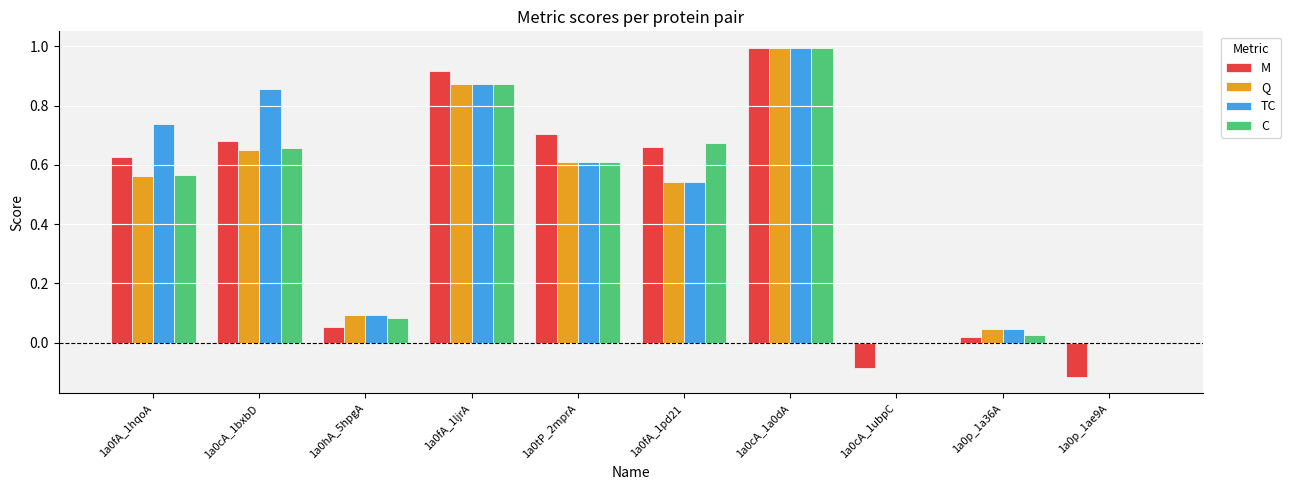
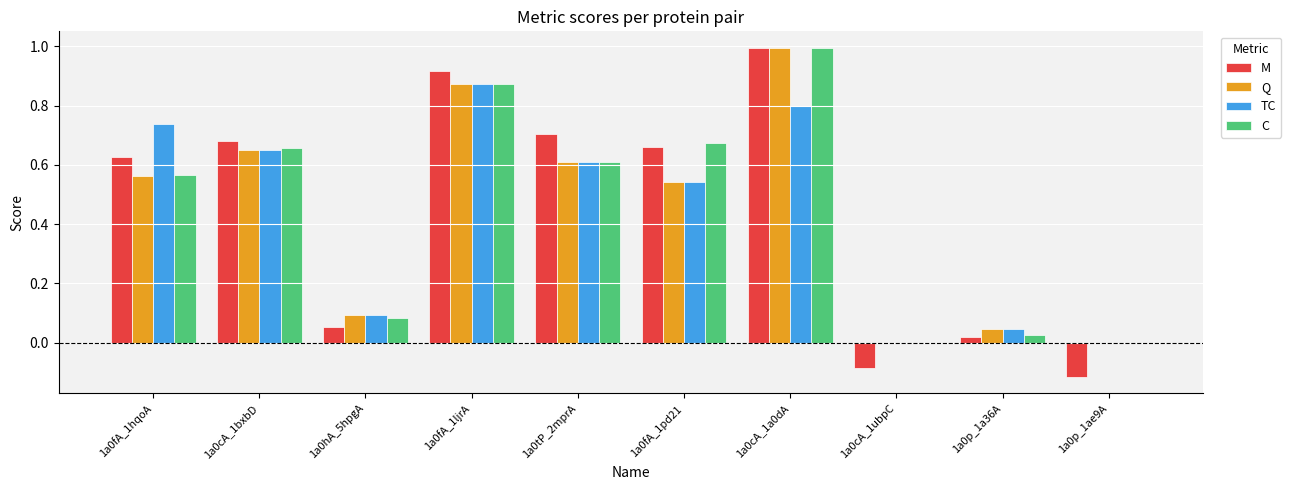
  {
    "M": {
      "1a0fA_1hqoA": 0.63,
      "1a0cA_1bxbD": 0.68,
      "1a0hA_5hpgA": 0.05,
      "1a0fA_1ljrA": 0.92,
      "1a0tP_2mprA": 0.71,
      "1a0fA_1pd21": 0.66,
      "1a0cA_1a0dA": 1.00,
      "1a0cA_1ubpC": -0.09,
      "1a0p_1a36A": 0.02,
      "1a0p_1ae9A": -0.12
    },
    "Q": {
      "1a0fA_1hqoA": 0.56,
      "1a0cA_1bxbD": 0.65,
      "1a0hA_5hpgA": 0.09,
      "1a0fA_1ljrA": 0.87,
      "1a0tP_2mprA": 0.61,
      "1a0fA_1pd21": 0.54,
      "1a0cA_1a0dA": 0.99,
      "1a0cA_1ubpC": 0.00,
      "1a0p_1a36A": 0.04,
      "1a0p_1ae9A": 0.00
    },
    "TC": {
      "1a0fA_1hqoA": 0.74,
-     "1a0cA_1bxbD": 0.86,
+     "1a0cA_1bxbD": 0.65,
      "1a0hA_5hpgA": 0.09,
      "1a0fA_1ljrA": 0.87,
      "1a0tP_2mprA": 0.61,
      "1a0fA_1pd21": 0.54,
-     "1a0cA_1a0dA": 0.99,
+     "1a0cA_1a0dA": 0.80,
      "1a0cA_1ubpC": 0.00,
      "1a0p_1a36A": 0.04,
      "1a0p_1ae9A": 0.00
    },
    "C": {
      "1a0fA_1hqoA": 0.57,
      "1a0cA_1bxbD": 0.66,
      "1a0hA_5hpgA": 0.08,
      "1a0fA_1ljrA": 0.87,
      "1a0tP_2mprA": 0.61,
      "1a0fA_1pd21": 0.67,
      "1a0cA_1a0dA": 0.99,
      "1a0cA_1ubpC": 0.00,
      "1a0p_1a36A": 0.03,
      "1a0p_1ae9A": 0.00
    }
  }
